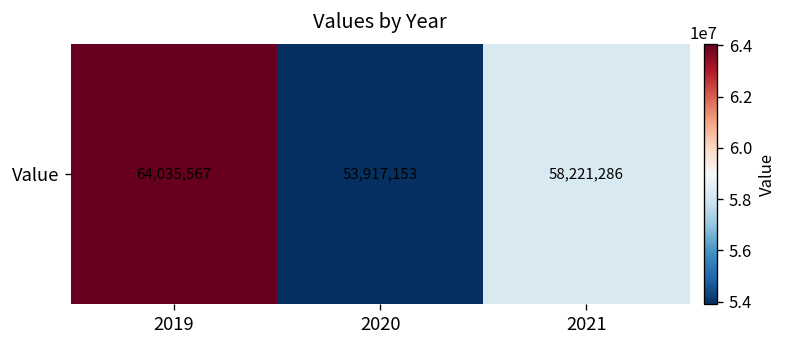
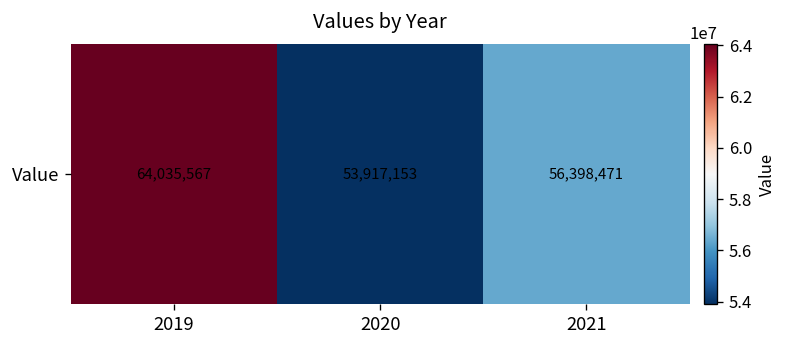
  {
    "Value": {
      "2019": "64,035,567",
      "2020": "53,917,153",
-     "2021": "58,221,286"
+     "2021": "56,398,471"
    }
  }
